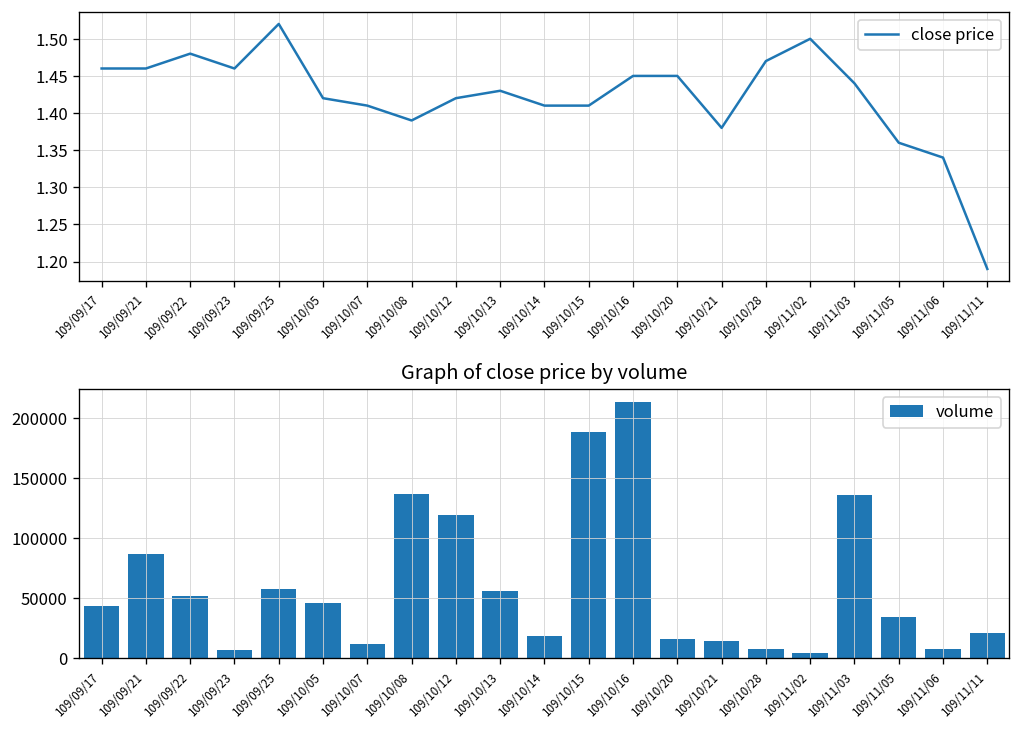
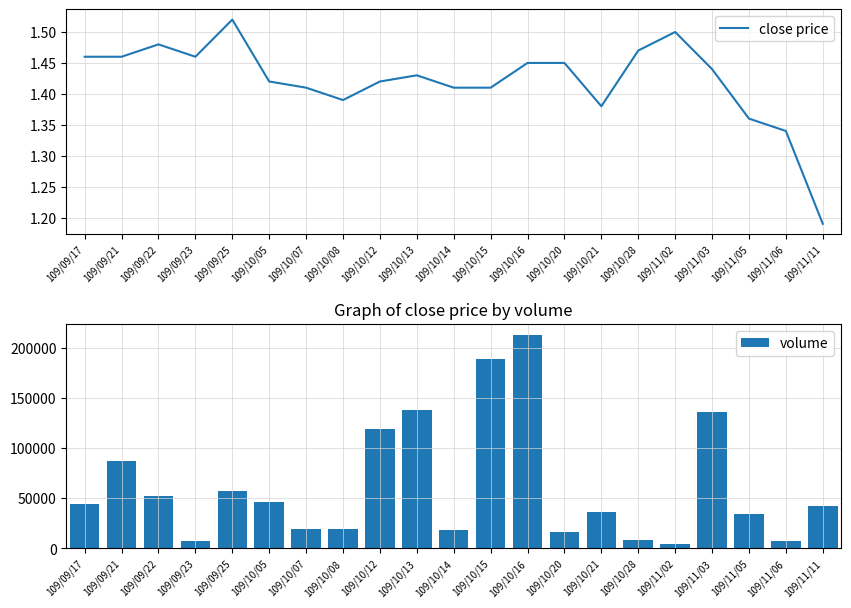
  {
    "Graph of close price by volume": {
      "109/09/17": 44000,
      "109/09/21": 87000,
      "109/09/22": 52000,
      "109/09/23": 7000,
      "109/09/25": 57000,
      "109/10/05": 46000,
-     "109/10/07": 12000,
-     "109/10/08": 137000,
+     "109/10/07": 20000,
+     "109/10/08": 19000,
      "109/10/12": 119000,
-     "109/10/13": 56000,
+     "109/10/13": 138000,
      "109/10/14": 18000,
      "109/10/15": 188000,
      "109/10/16": 213000,
      "109/10/20": 16000,
-     "109/10/21": 14000,
+     "109/10/21": 36000,
      "109/10/28": 8000,
      "109/11/02": 5000,
      "109/11/03": 136000,
      "109/11/05": 34000,
      "109/11/06": 7000,
-     "109/11/11": 21000
+     "109/11/11": 43000
    }
  }
